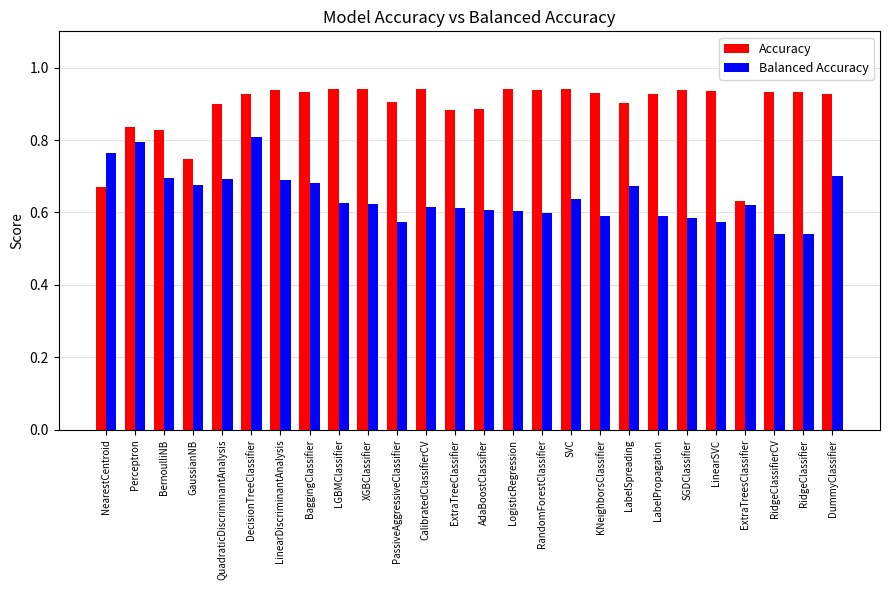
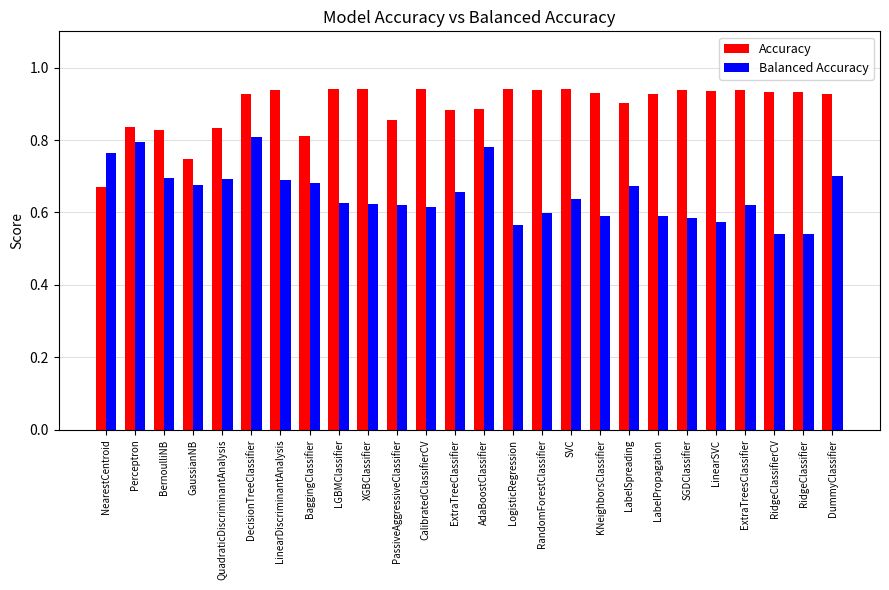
  {
    "Accuracy": {
      "NearestCentroid": 0.67,
      "Perceptron": 0.84,
      "BernoulliNB": 0.83,
      "GaussianNB": 0.75,
-     "QuadraticDiscriminantAnalysis": 0.90,
+     "QuadraticDiscriminantAnalysis": 0.83,
      "DecisionTreeClassifier": 0.93,
      "LinearDiscriminantAnalysis": 0.94,
-     "BaggingClassifier": 0.93,
+     "BaggingClassifier": 0.81,
      "LGBMClassifier": 0.94,
      "XGBClassifier": 0.94,
-     "PassiveAggressiveClassifier": 0.91,
+     "PassiveAggressiveClassifier": 0.86,
      "CalibratedClassifierCV": 0.94,
      "ExtraTreeClassifier": 0.88,
      "AdaBoostClassifier": 0.89,
      "LogisticRegression": 0.94,
      "RandomForestClassifier": 0.94,
      "SVC": 0.94,
      "KNeighborsClassifier": 0.93,
      "LabelSpreading": 0.90,
      "LabelPropagation": 0.93,
      "SGDClassifier": 0.94,
      "LinearSVC": 0.94,
-     "ExtraTreesClassifier": 0.63,
+     "ExtraTreesClassifier": 0.94,
      "RidgeClassifierCV": 0.93,
      "RidgeClassifier": 0.93,
      "DummyClassifier": 0.93
    },
    "Balanced Accuracy": {
      "NearestCentroid": 0.76,
      "Perceptron": 0.80,
      "BernoulliNB": 0.69,
      "GaussianNB": 0.68,
      "QuadraticDiscriminantAnalysis": 0.69,
      "DecisionTreeClassifier": 0.81,
      "LinearDiscriminantAnalysis": 0.69,
      "BaggingClassifier": 0.68,
      "LGBMClassifier": 0.63,
      "XGBClassifier": 0.62,
-     "PassiveAggressiveClassifier": 0.57,
+     "PassiveAggressiveClassifier": 0.62,
      "CalibratedClassifierCV": 0.61,
-     "ExtraTreeClassifier": 0.61,
-     "AdaBoostClassifier": 0.61,
-     "LogisticRegression": 0.60,
+     "ExtraTreeClassifier": 0.66,
+     "AdaBoostClassifier": 0.78,
+     "LogisticRegression": 0.57,
      "RandomForestClassifier": 0.60,
      "SVC": 0.64,
      "KNeighborsClassifier": 0.59,
      "LabelSpreading": 0.67,
      "LabelPropagation": 0.59,
      "SGDClassifier": 0.58,
      "LinearSVC": 0.57,
      "ExtraTreesClassifier": 0.62,
      "RidgeClassifierCV": 0.54,
      "RidgeClassifier": 0.54,
      "DummyClassifier": 0.70
    }
  }
